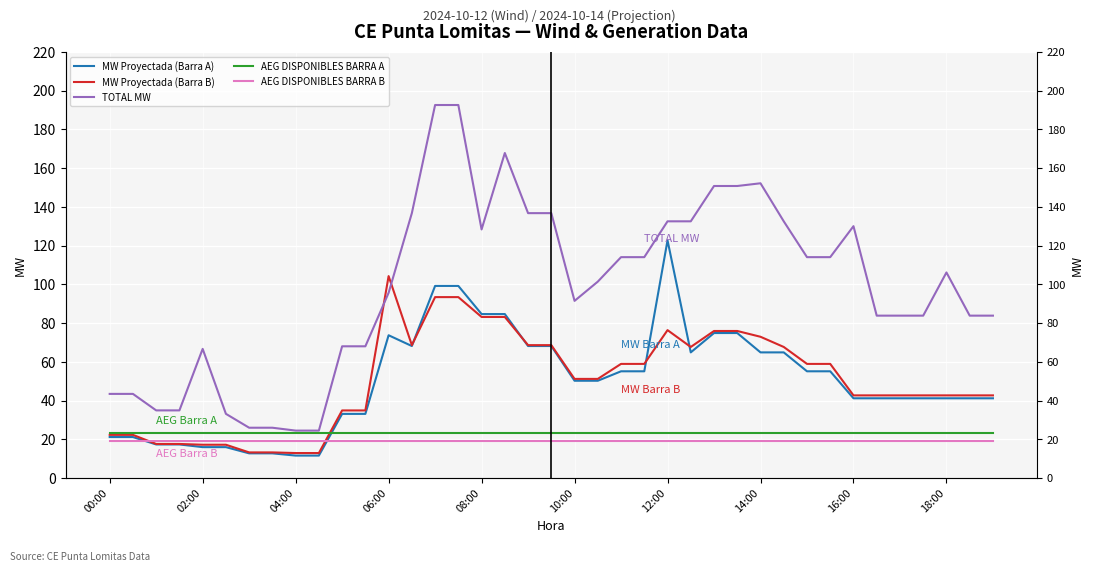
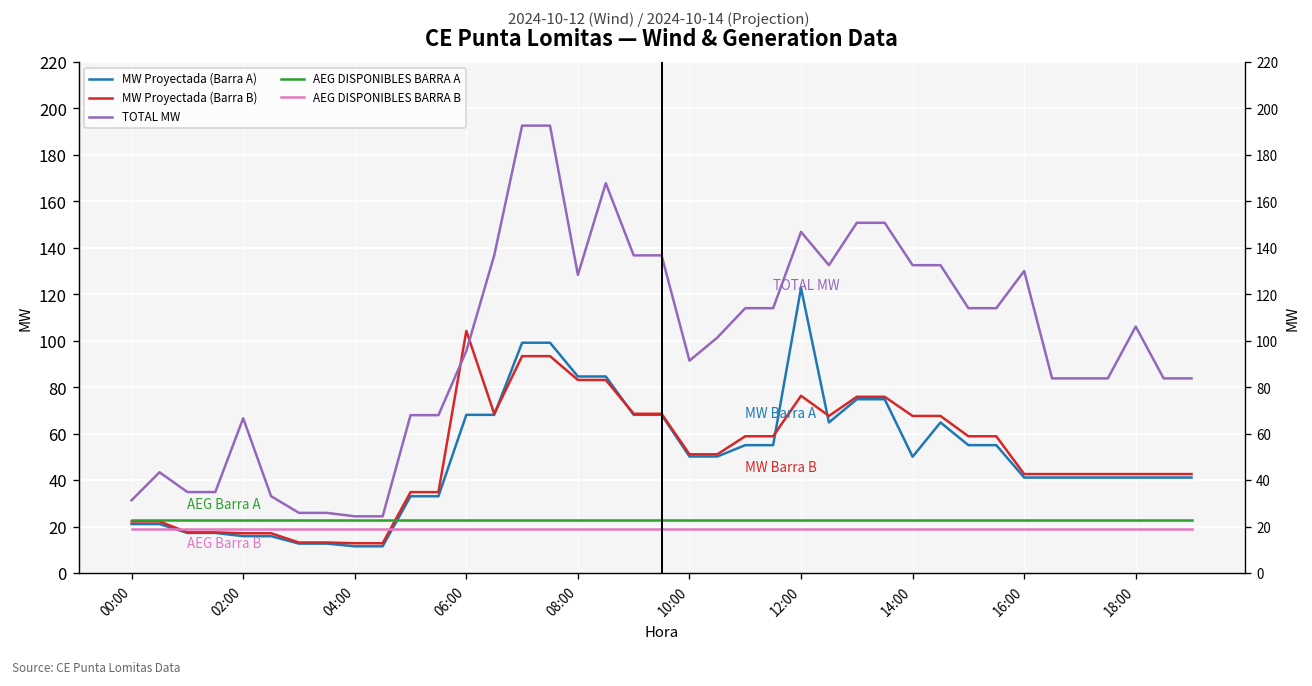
  {
    "MW Proyectada (Barra A)": {
-     "06:00": 74,
+     "06:00": 68,
      "08:00": 85,
      "12:00": 123,
-     "14:00": 65,
+     "14:00": 50,
      "16:00": 41,
      "18:00": 41
    },
    "MW Proyectada (Barra B)": {
      "06:00": 104,
      "08:00": 83,
      "12:00": 76,
-     "14:00": 73,
+     "14:00": 68,
      "16:00": 43,
      "18:00": 43
    },
    "TOTAL MW": {
-     "00:00": 43,
+     "00:00": 31,
      "02:00": 67,
      "04:00": 24,
      "06:00": 96,
      "08:00": 128,
      "10:00": 91,
-     "12:00": 133,
-     "14:00": 152,
+     "12:00": 147,
+     "14:00": 133,
      "16:00": 130,
      "18:00": 106
    },
    "AEG DISPONIBLES BARRA A": {
      "02:00": 23,
      "04:00": 23,
      "06:00": 23,
      "08:00": 23,
      "10:00": 23,
      "12:00": 23,
      "14:00": 23,
      "16:00": 23,
      "18:00": 23
    },
    "AEG DISPONIBLES BARRA B": {
      "00:00": 19,
      "02:00": 19,
      "04:00": 19,
      "06:00": 19,
      "08:00": 19,
      "10:00": 19,
      "12:00": 19,
      "14:00": 19,
      "16:00": 19,
      "18:00": 19
    }
  }
